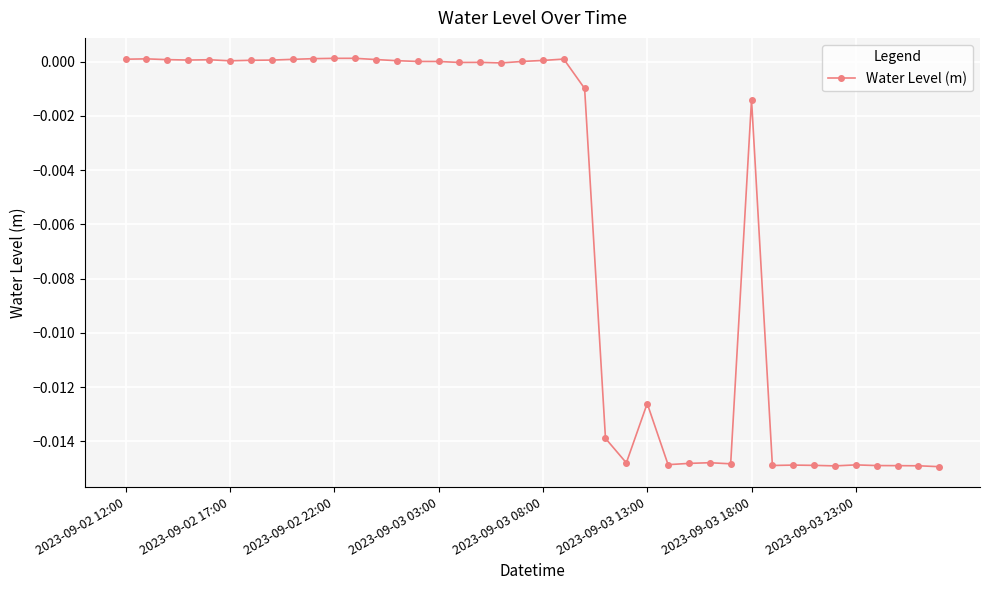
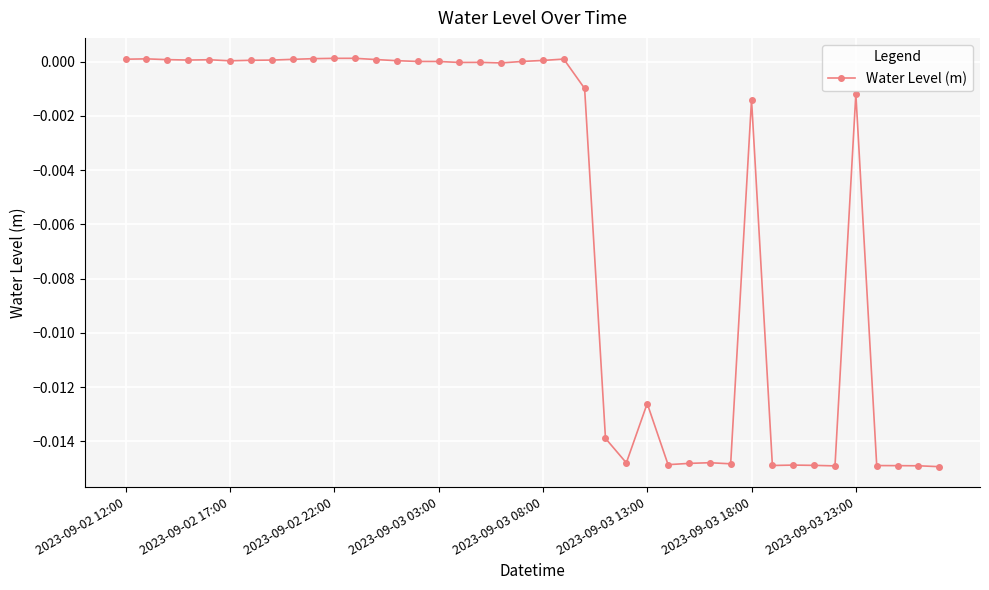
  {
    "2023-09-02 12:00": 0.0001,
    "2023-09-02 17:00": 0.0000,
    "2023-09-02 22:00": 0.0001,
    "2023-09-03 03:00": 0.0000,
    "2023-09-03 08:00": 0.0000,
    "2023-09-03 13:00": -0.0126,
    "2023-09-03 18:00": -0.0014,
-   "2023-09-03 23:00": -0.0149
+   "2023-09-03 23:00": -0.0012
  }
